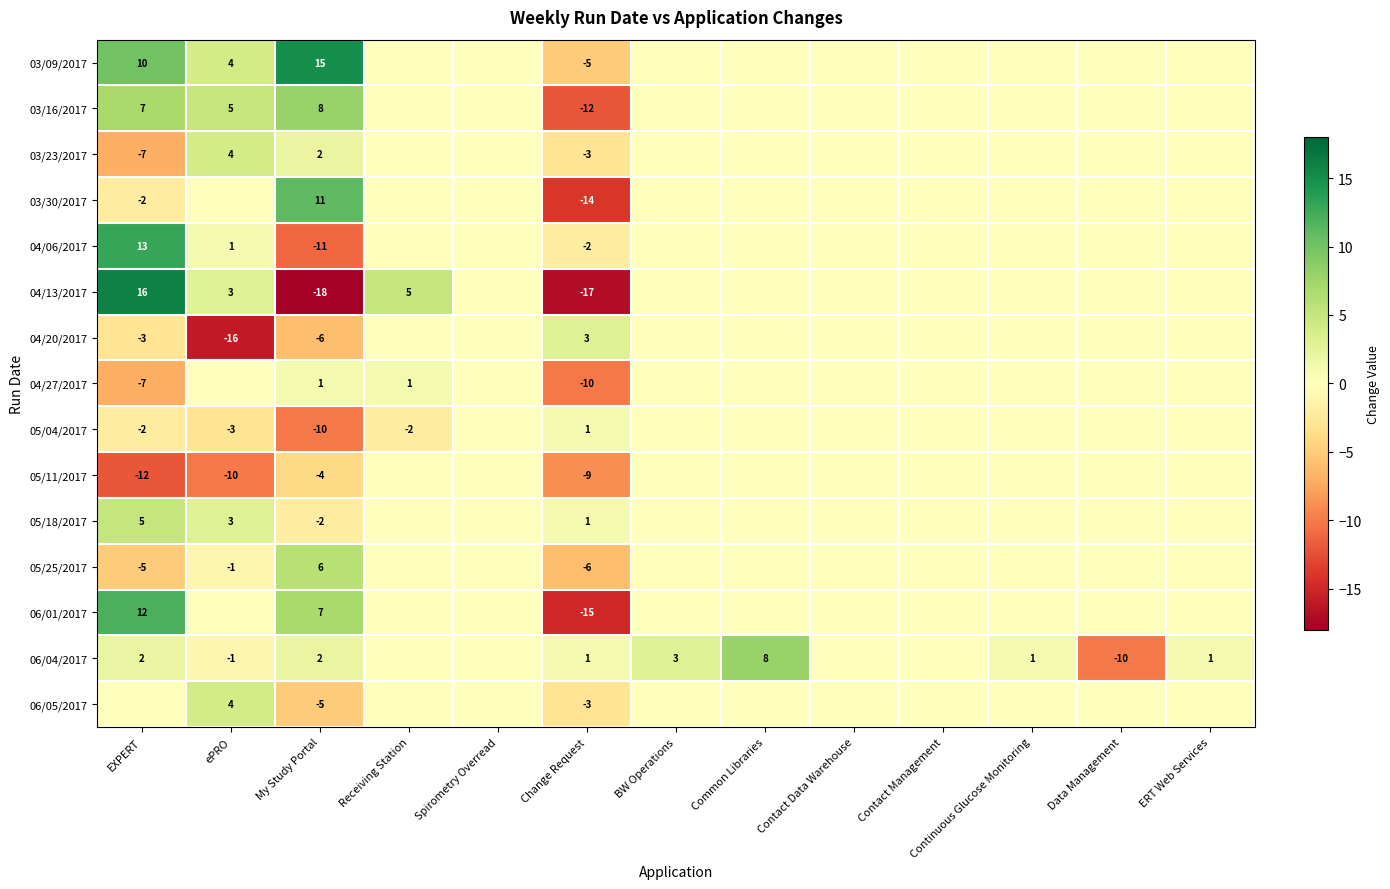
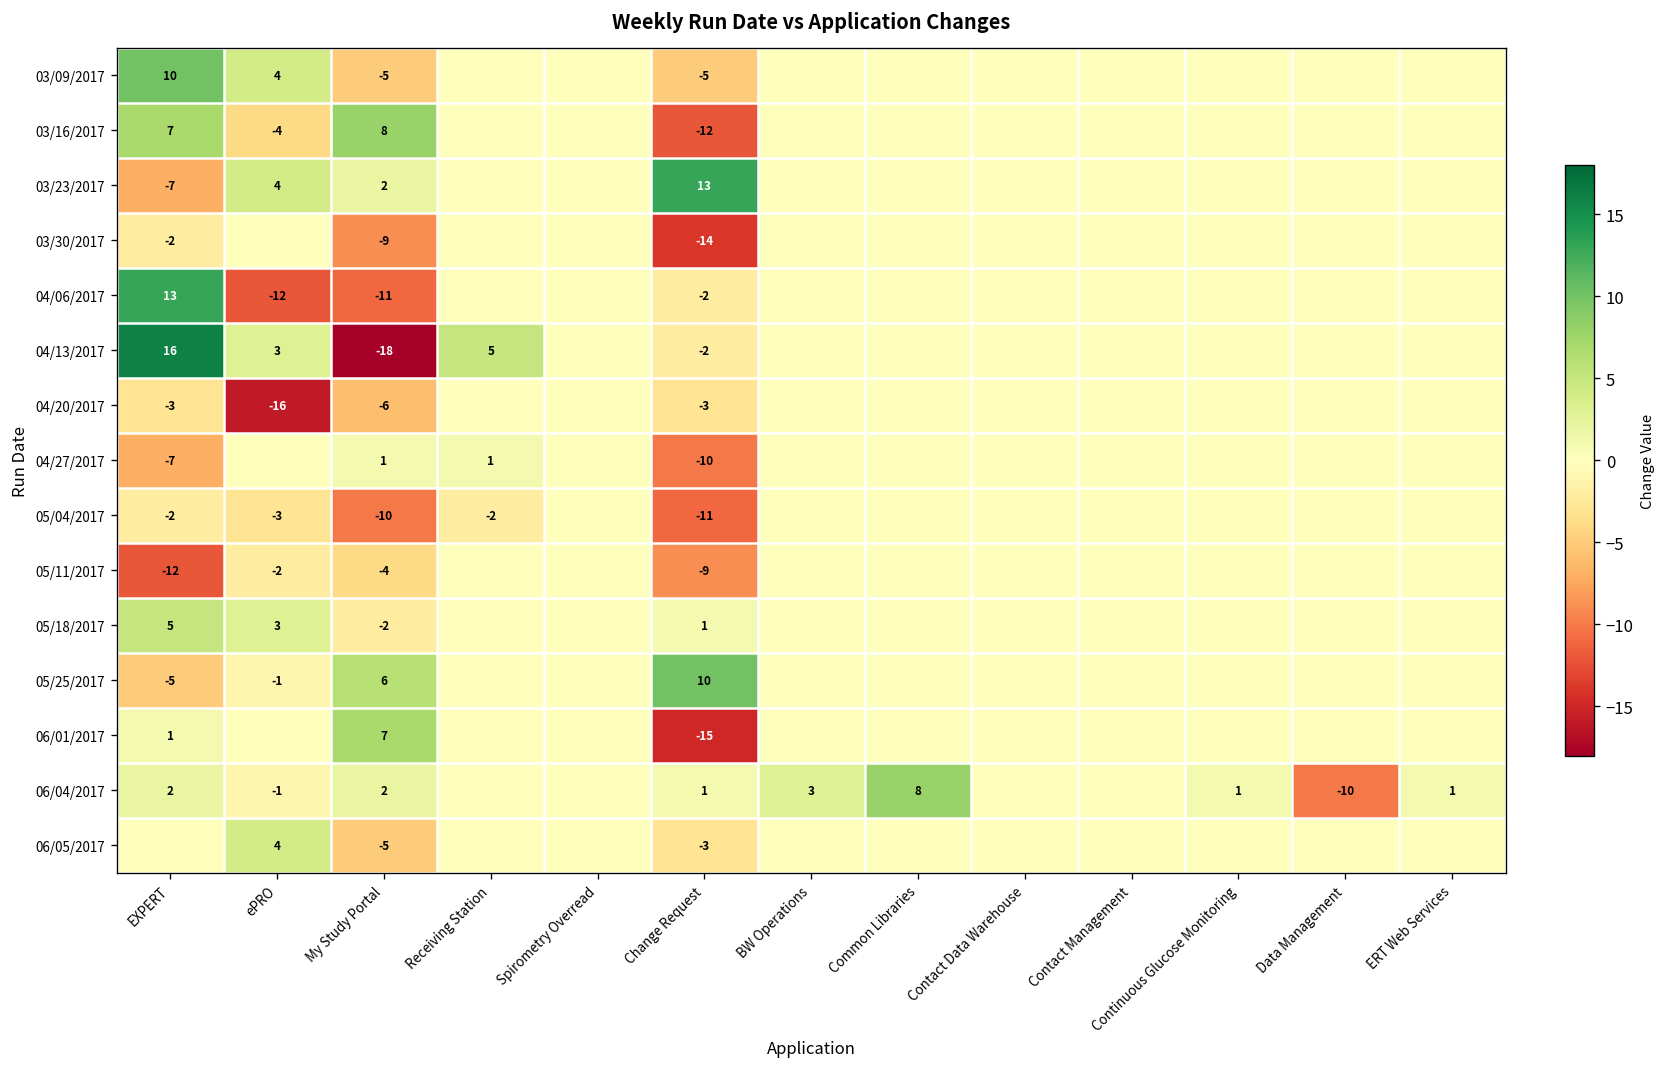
  {
    "03/09/2017": {
      "EXPERT": 10,
      "ePRO": 4,
-     "My Study Portal": 15,
+     "My Study Portal": -5,
      "Change Request": -5
    },
    "03/16/2017": {
      "EXPERT": 7,
-     "ePRO": 5,
+     "ePRO": -4,
      "My Study Portal": 8,
      "Change Request": -12
    },
    "03/23/2017": {
      "EXPERT": -7,
      "ePRO": 4,
      "My Study Portal": 2,
-     "Change Request": -3
+     "Change Request": 13
    },
    "03/30/2017": {
      "EXPERT": -2,
-     "My Study Portal": 11,
+     "My Study Portal": -9,
      "Change Request": -14
    },
    "04/06/2017": {
      "EXPERT": 13,
-     "ePRO": 1,
+     "ePRO": -12,
      "My Study Portal": -11,
      "Change Request": -2
    },
    "04/13/2017": {
      "EXPERT": 16,
      "ePRO": 3,
      "My Study Portal": -18,
      "Receiving Station": 5,
-     "Change Request": -17
+     "Change Request": -2
    },
    "04/20/2017": {
      "EXPERT": -3,
      "ePRO": -16,
      "My Study Portal": -6,
-     "Change Request": 3
+     "Change Request": -3
    },
    "04/27/2017": {
      "EXPERT": -7,
      "My Study Portal": 1,
      "Receiving Station": 1,
      "Change Request": -10
    },
    "05/04/2017": {
      "EXPERT": -2,
      "ePRO": -3,
      "My Study Portal": -10,
      "Receiving Station": -2,
-     "Change Request": 1
+     "Change Request": -11
    },
    "05/11/2017": {
      "EXPERT": -12,
-     "ePRO": -10,
+     "ePRO": -2,
      "My Study Portal": -4,
      "Change Request": -9
    },
    "05/18/2017": {
      "EXPERT": 5,
      "ePRO": 3,
      "My Study Portal": -2,
      "Change Request": 1
    },
    "05/25/2017": {
      "EXPERT": -5,
      "ePRO": -1,
      "My Study Portal": 6,
-     "Change Request": -6
+     "Change Request": 10
    },
    "06/01/2017": {
-     "EXPERT": 12,
+     "EXPERT": 1,
      "My Study Portal": 7,
      "Change Request": -15
    },
    "06/04/2017": {
      "EXPERT": 2,
      "ePRO": -1,
      "My Study Portal": 2,
      "Change Request": 1,
      "BW Operations": 3,
      "Common Libraries": 8,
      "Continuous Glucose Monitoring": 1,
      "Data Management": -10,
      "ERT Web Services": 1
    },
    "06/05/2017": {
      "ePRO": 4,
      "My Study Portal": -5,
      "Change Request": -3
    }
  }
